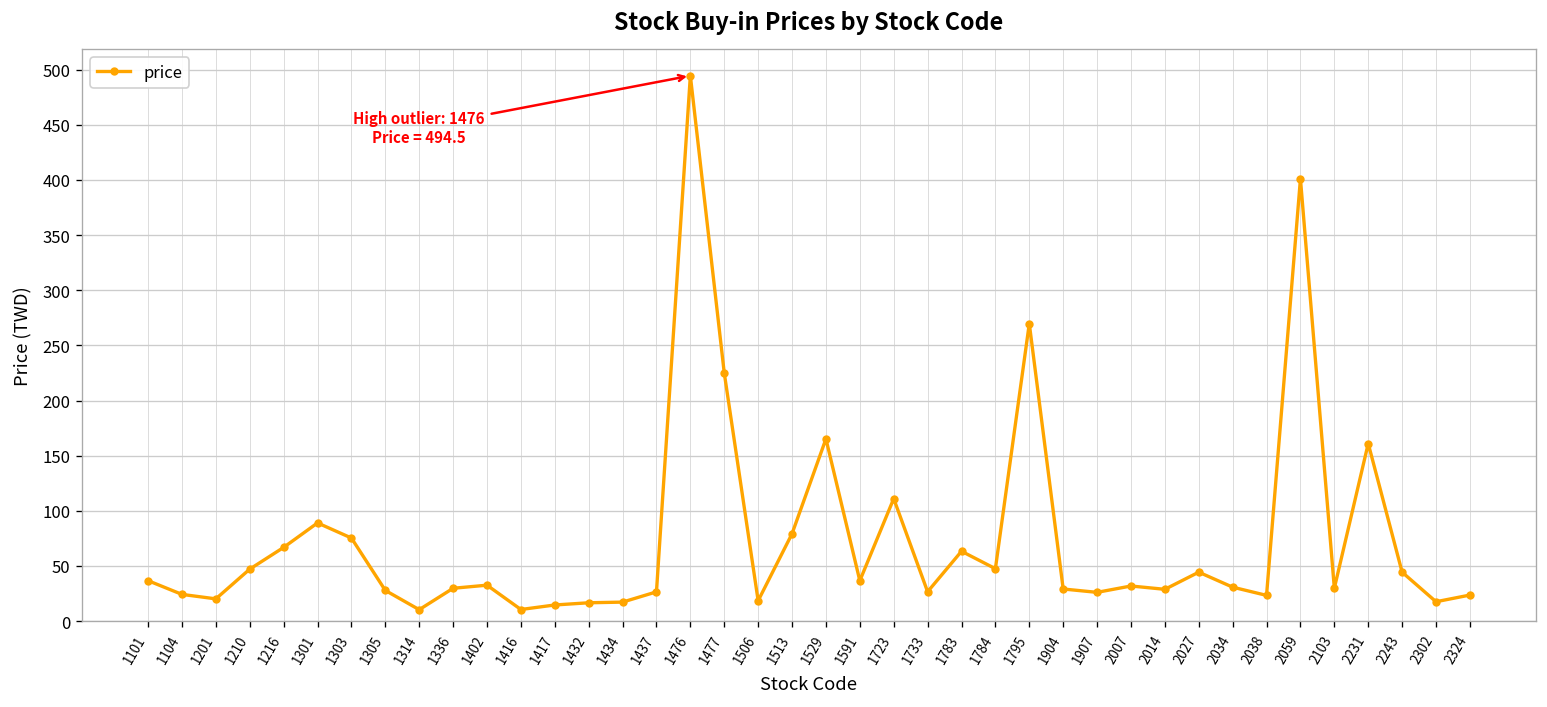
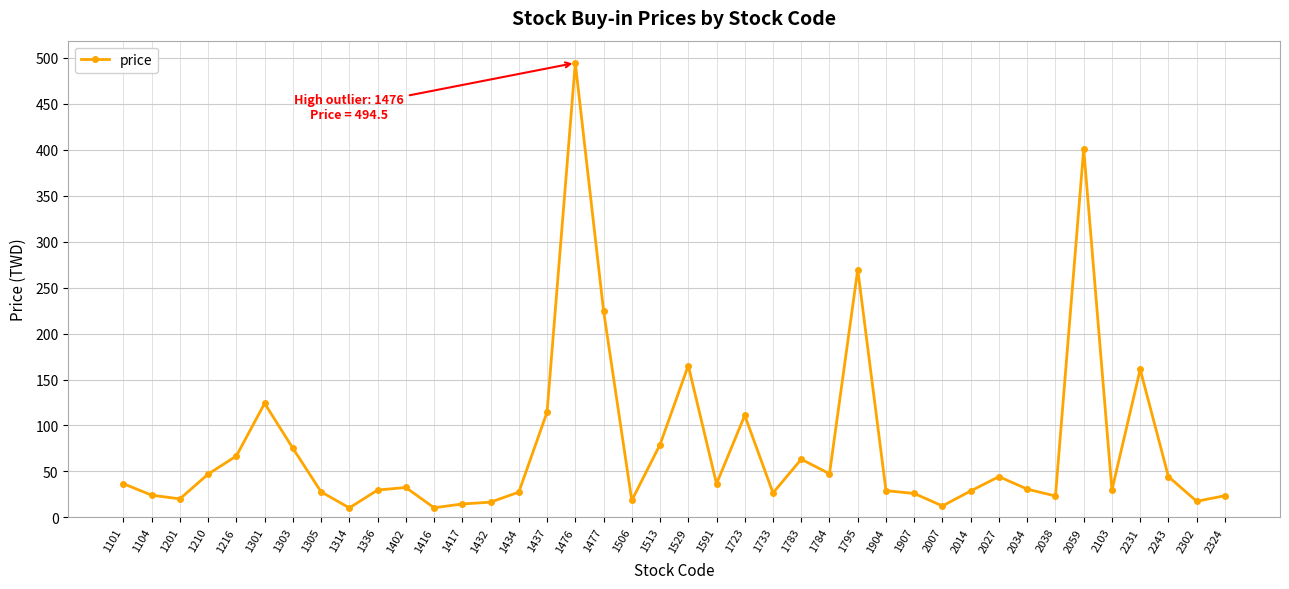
  {
    "1101": 40,
    "1104": 20,
    "1201": 20,
    "1210": 50,
    "1216": 70,
-   "1301": 90,
+   "1301": 120,
    "1303": 80,
    "1305": 30,
    "1314": 10,
    "1336": 30,
    "1402": 30,
    "1416": 10,
    "1417": 10,
    "1432": 20,
-   "1434": 20,
-   "1437": 30,
+   "1434": 30,
+   "1437": 110,
    "1477": 230,
    "1506": 20,
    "1513": 80,
    "1529": 170,
    "1591": 40,
    "1723": 110,
    "1733": 30,
    "1783": 60,
    "1784": 50,
    "1795": 270,
    "1904": 30,
    "1907": 30,
-   "2007": 30,
+   "2007": 10,
    "2014": 30,
    "2027": 40,
    "2034": 30,
    "2038": 20,
    "2059": 400,
    "2103": 30,
    "2231": 160,
    "2243": 40,
    "2302": 20,
    "2324": 20
  }
